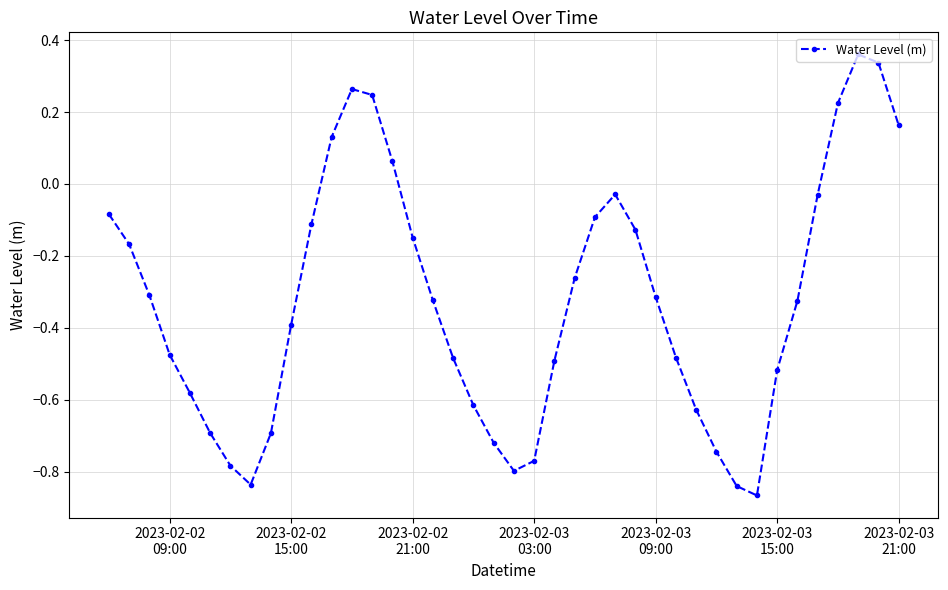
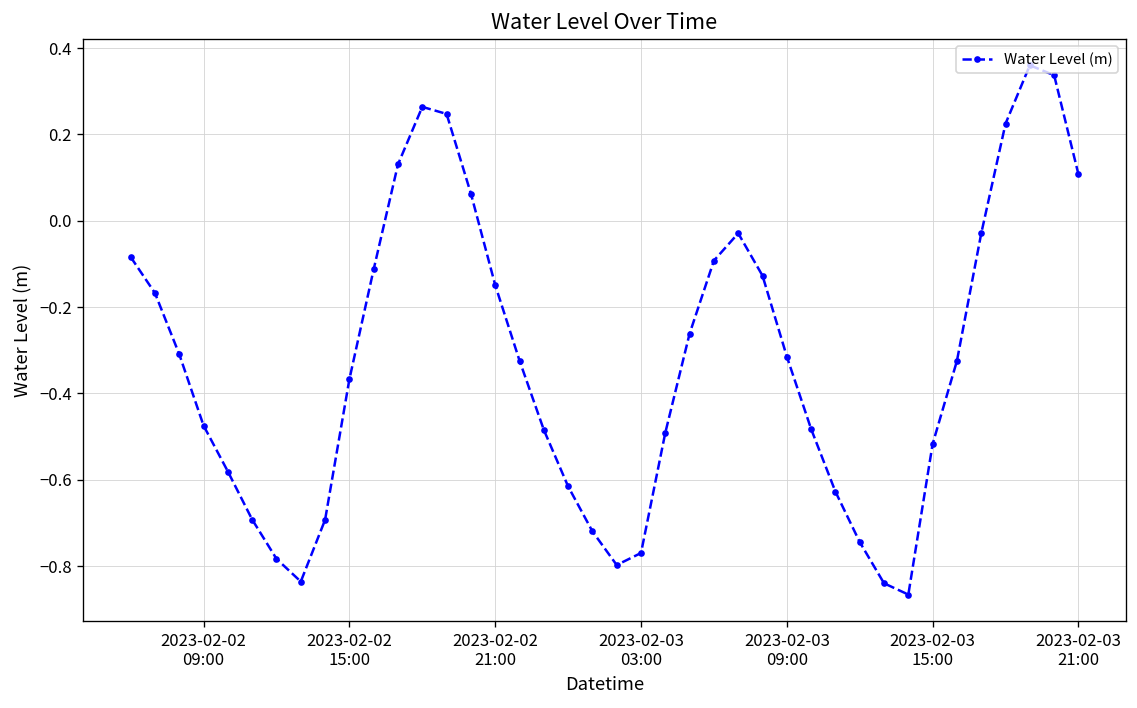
  {
    "2023-02-02 09:00": -0.47,
-   "2023-02-02 15:00": -0.39,
+   "2023-02-02 15:00": -0.37,
    "2023-02-02 21:00": -0.15,
    "2023-02-03 03:00": -0.77,
    "2023-02-03 09:00": -0.31,
    "2023-02-03 15:00": -0.52,
-   "2023-02-03 21:00": 0.16
+   "2023-02-03 21:00": 0.11
  }
